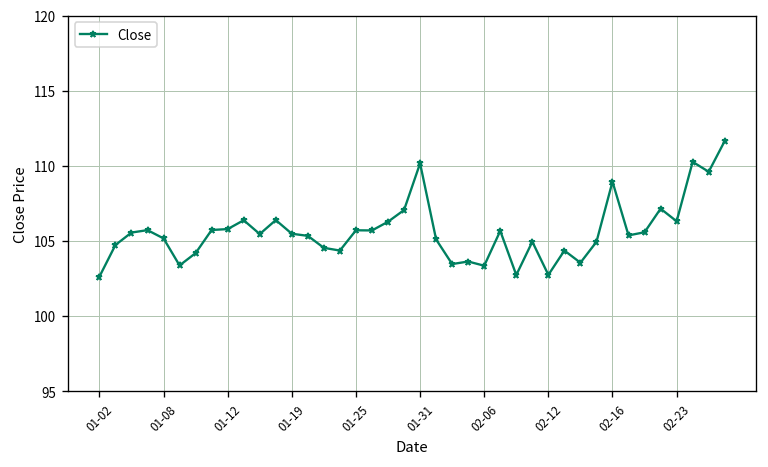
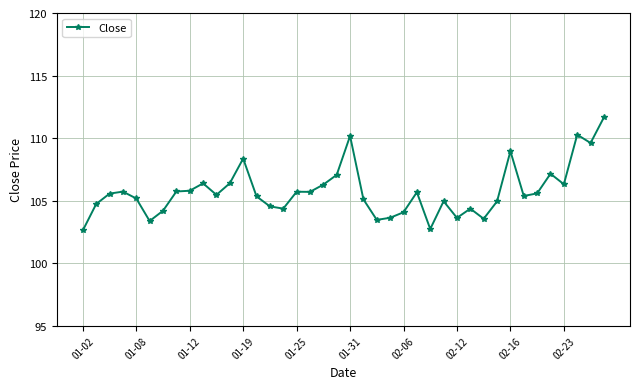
  {
    "01-02": 102.6,
    "01-08": 105.2,
    "01-12": 105.8,
-   "01-19": 105.5,
+   "01-19": 108.4,
    "01-25": 105.7,
    "01-31": 110.2,
-   "02-06": 103.4,
-   "02-12": 102.7,
+   "02-06": 104.1,
+   "02-12": 103.6,
    "02-16": 109.0,
    "02-23": 106.3
  }
